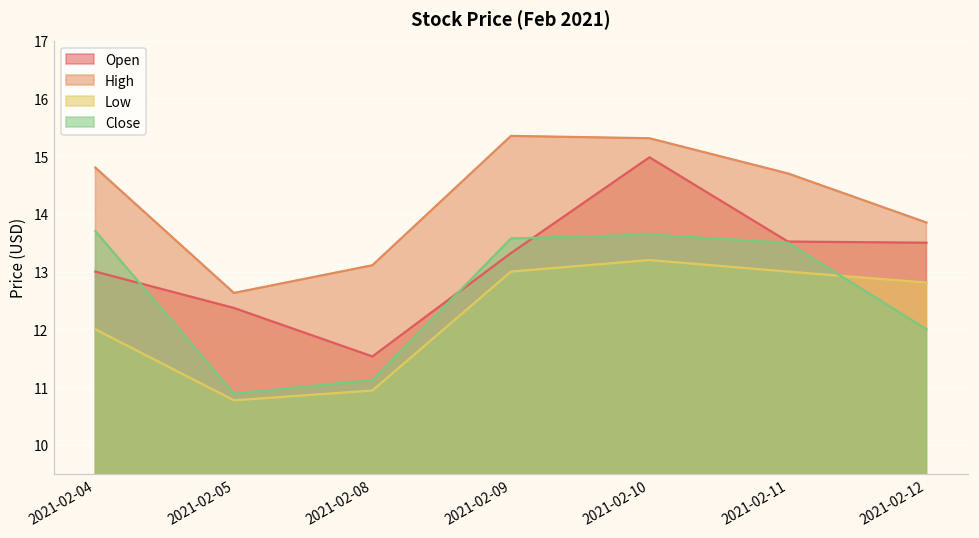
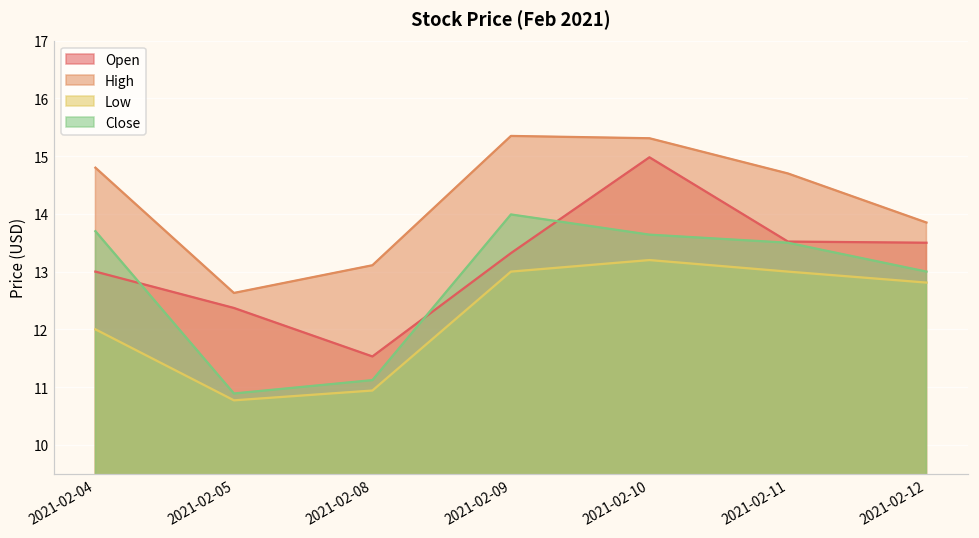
  {
    "Close": {
      "2021-02-04": 13.7,
      "2021-02-05": 10.9,
      "2021-02-08": 11.1,
-     "2021-02-09": 13.6,
+     "2021-02-09": 14.0,
      "2021-02-10": 13.6,
-     "2021-02-12": 12
+     "2021-02-12": 13
    }
  }
